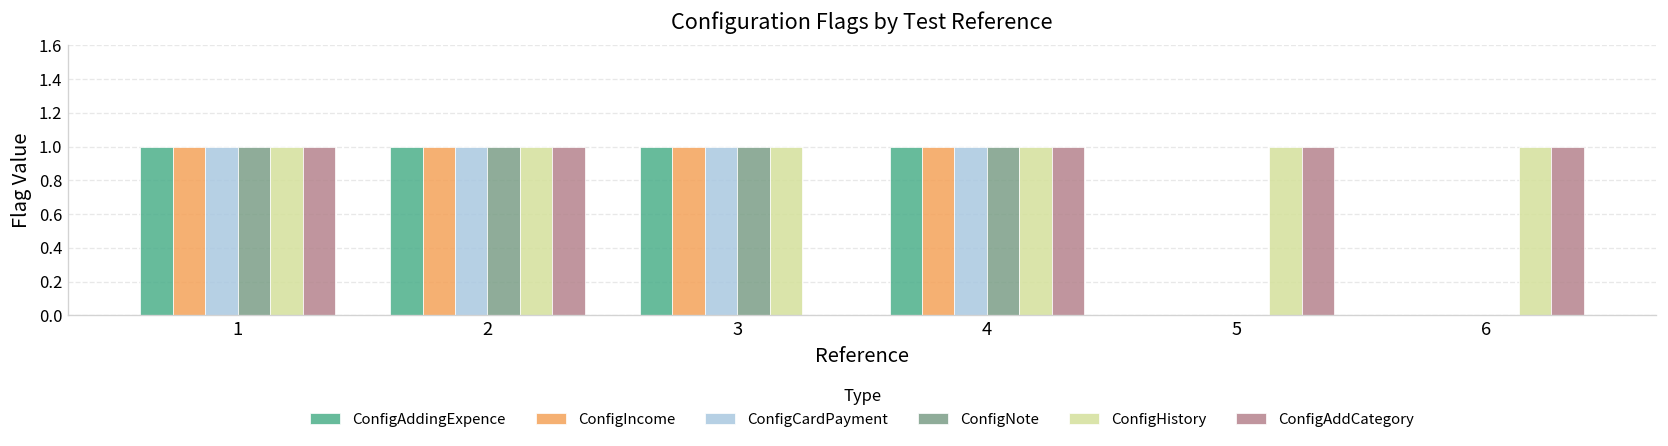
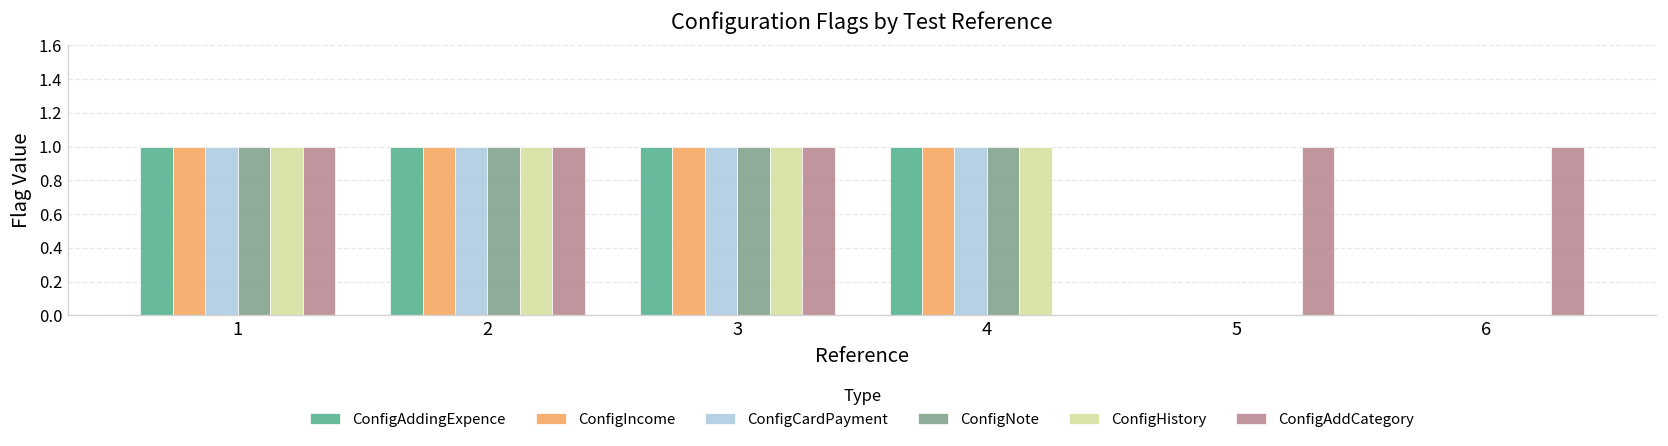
  {
    "ConfigIncome": {
      "1": 1,
      "2": 1,
      "3": 1,
      "4": 1,
      "5": 0,
      "6": 0
    },
    "ConfigCardPayment": {
      "1": 1,
      "2": 1,
      "3": 1,
      "4": 1,
      "5": 0,
      "6": 0
    },
    "ConfigHistory": {
      "1": 1,
      "2": 1,
      "3": 1,
      "4": 1,
-     "5": 1,
-     "6": 1
+     "5": 0,
+     "6": 0
    },
    "ConfigAddCategory": {
      "1": 1,
      "2": 1,
-     "3": 0,
-     "4": 1,
+     "3": 1,
+     "4": 0,
      "5": 1,
      "6": 1
    }
  }
